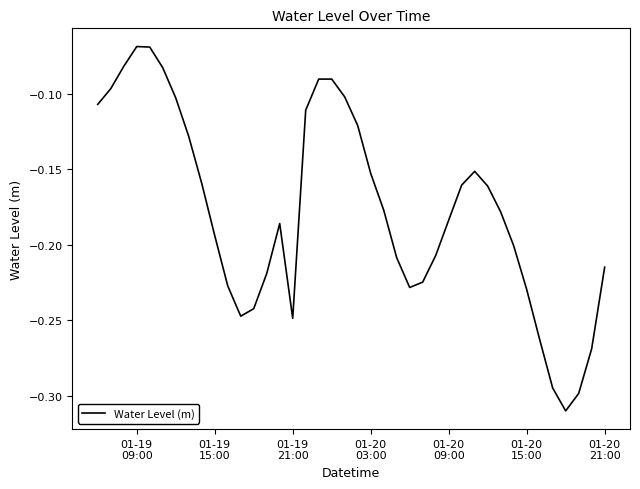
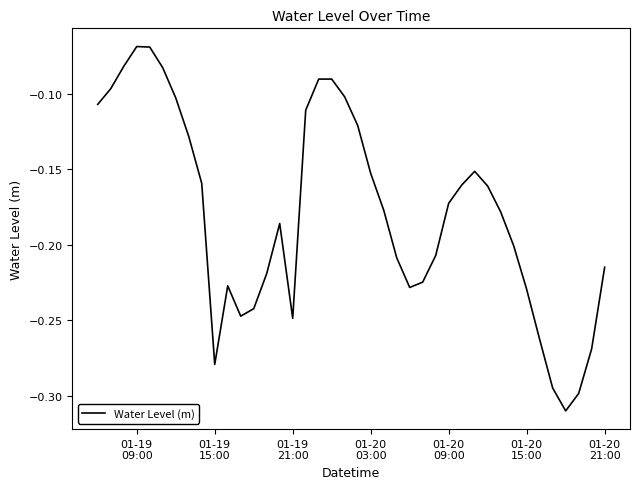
  {
    "01-19 09:00": -0.069,
-   "01-19 15:00": -0.194,
+   "01-19 15:00": -0.279,
    "01-19 21:00": -0.249,
    "01-20 03:00": -0.153,
-   "01-20 09:00": -0.184,
+   "01-20 09:00": -0.173,
    "01-20 15:00": -0.230,
    "01-20 21:00": -0.215
  }
